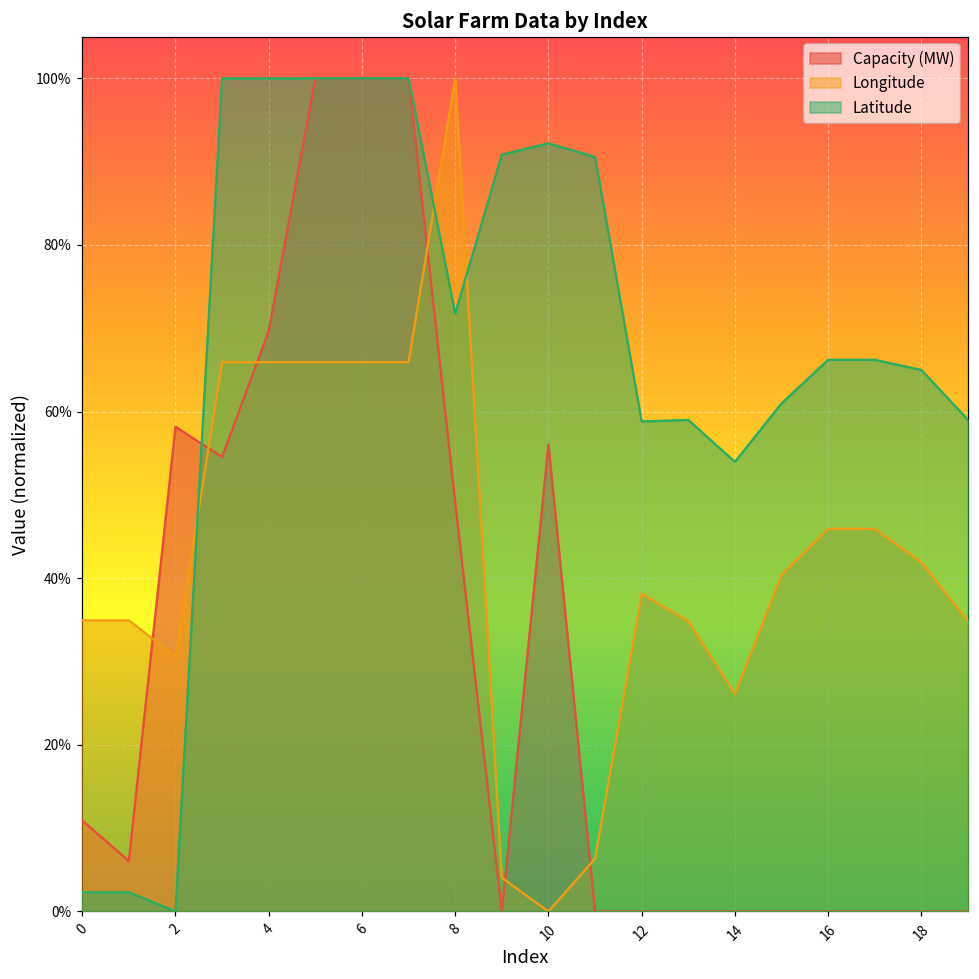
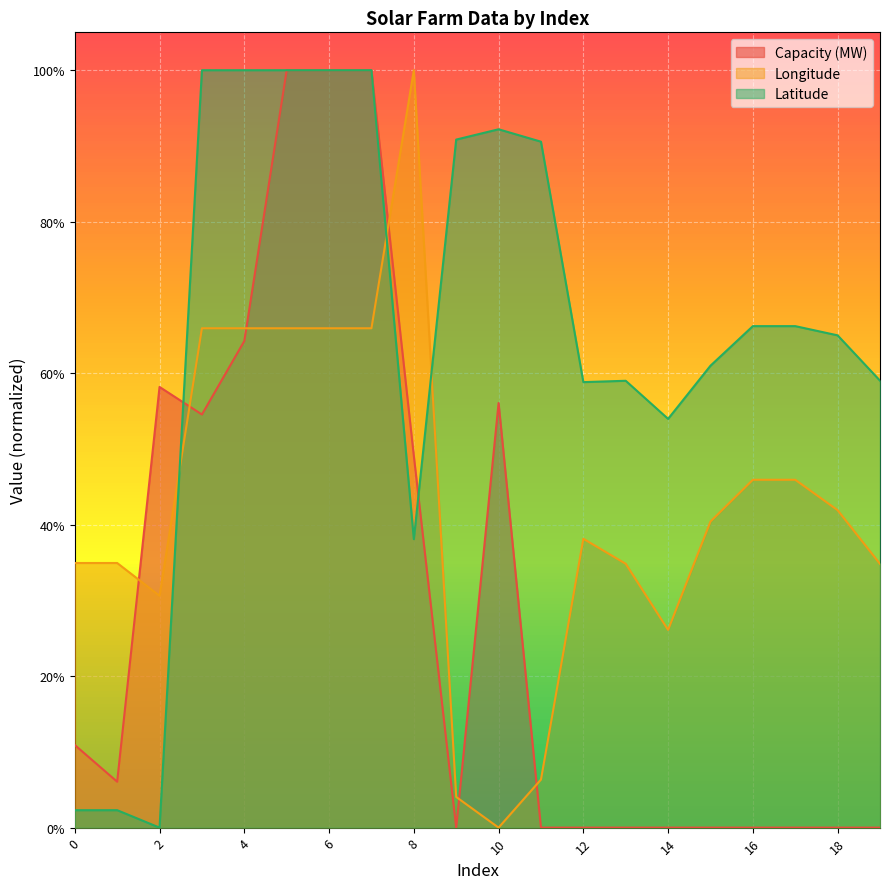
  {
    "Capacity (MW)": {
      "0": "11%",
      "2": "58%",
-     "4": "70%",
+     "4": "64%",
      "8": "49%",
      "10": "56%",
      "12": "0%",
      "14": "0%",
      "16": "0%",
      "18": "0%"
    },
    "Longitude": {
      "0": "35%",
      "2": "31%",
      "4": "66%",
      "6": "66%",
      "8": "100%",
      "10": "0%",
      "12": "38%",
      "14": "26%",
      "16": "46%",
      "18": "42%"
    },
    "Latitude": {
      "0": "2%",
      "2": "0%",
      "4": "100%",
-     "8": "72%",
+     "8": "38%",
      "10": "92%",
      "12": "59%",
      "14": "54%",
      "16": "66%",
      "18": "65%"
    }
  }
